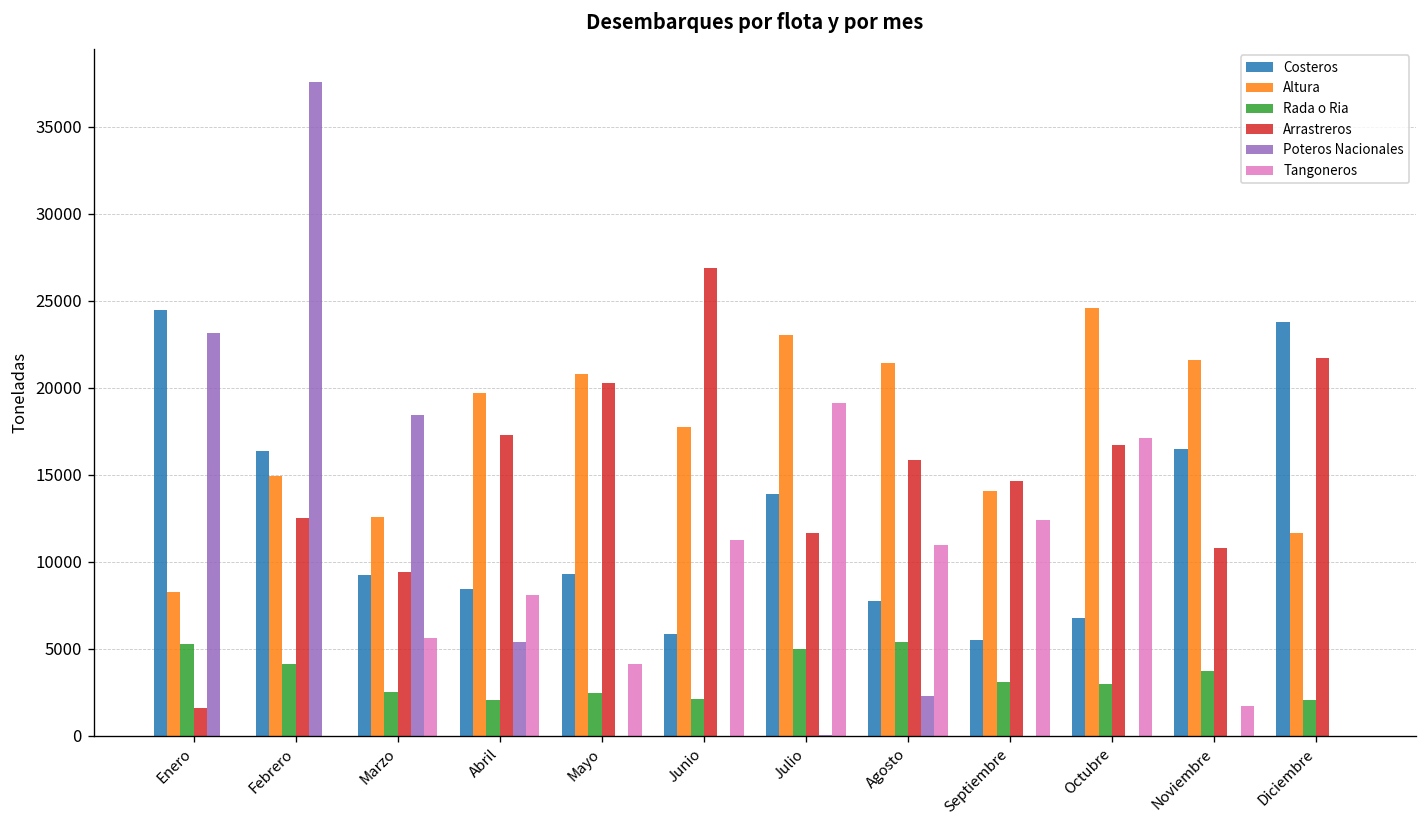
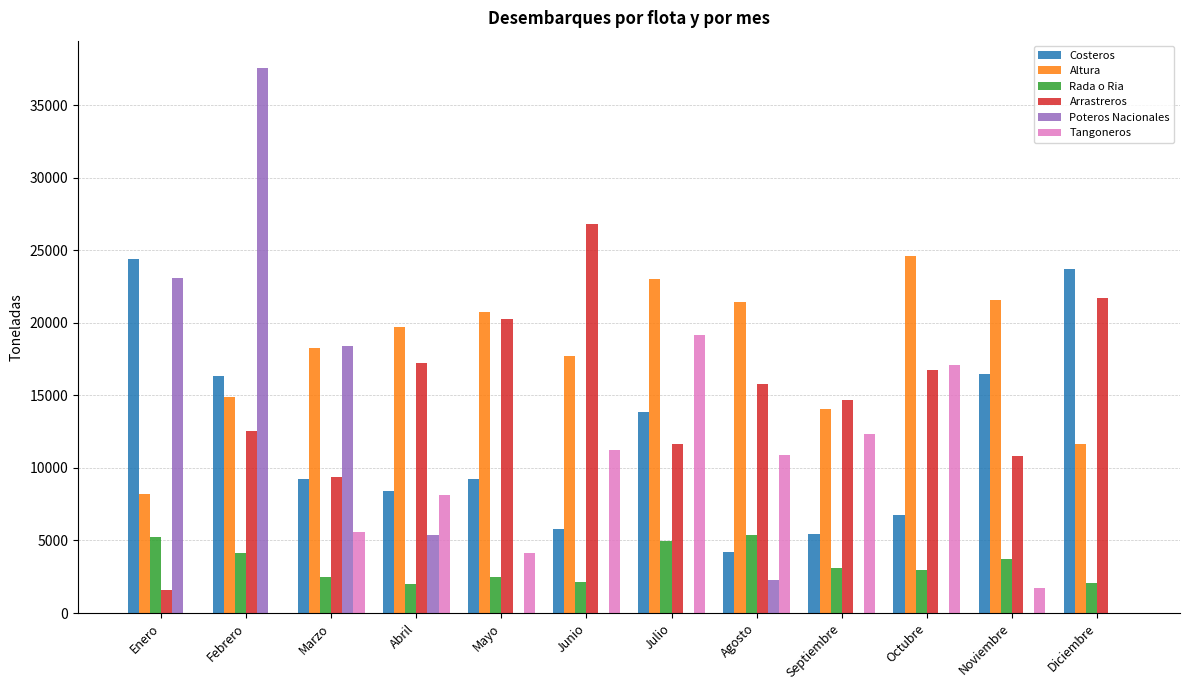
  {
    "Costeros": {
      "Enero": 24400,
      "Febrero": 16300,
      "Marzo": 9200,
      "Abril": 8400,
      "Mayo": 9300,
      "Junio": 5800,
      "Julio": 13900,
-     "Agosto": 7700,
+     "Agosto": 4200,
      "Septiembre": 5500,
      "Octubre": 6700,
      "Noviembre": 16500,
      "Diciembre": 23800
    },
    "Altura": {
      "Enero": 8200,
      "Febrero": 14900,
-     "Marzo": 12500,
+     "Marzo": 18300,
      "Abril": 19700,
      "Mayo": 20800,
      "Junio": 17700,
      "Julio": 23000,
      "Agosto": 21400,
      "Septiembre": 14000,
      "Octubre": 24600,
      "Noviembre": 21600,
      "Diciembre": 11600
    },
    "Rada o Ria": {
      "Enero": 5300,
      "Febrero": 4100,
      "Marzo": 2500,
      "Abril": 2000,
      "Mayo": 2500,
      "Junio": 2100,
      "Julio": 5000,
      "Agosto": 5400,
      "Septiembre": 3100,
      "Octubre": 2900,
      "Noviembre": 3700,
      "Diciembre": 2100
    },
    "Arrastreros": {
      "Enero": 1600,
      "Febrero": 12500,
      "Marzo": 9400,
      "Abril": 17300,
      "Mayo": 20300,
      "Junio": 26800,
      "Julio": 11700,
      "Agosto": 15800,
      "Septiembre": 14700,
      "Octubre": 16700,
      "Noviembre": 10800,
      "Diciembre": 21700
    },
    "Poteros Nacionales": {
      "Enero": 23100,
      "Febrero": 37600,
      "Marzo": 18400,
      "Abril": 5400,
      "Mayo": 0,
      "Junio": 0,
      "Agosto": 2300,
      "Septiembre": 0,
      "Octubre": 0,
      "Noviembre": 0,
      "Diciembre": 0
    },
    "Tangoneros": {
      "Enero": 0,
      "Febrero": 0,
      "Marzo": 5600,
      "Abril": 8100,
      "Mayo": 4100,
      "Junio": 11200,
      "Julio": 19100,
      "Agosto": 10900,
      "Septiembre": 12400,
      "Octubre": 17100,
      "Noviembre": 1700,
      "Diciembre": 0
    }
  }
